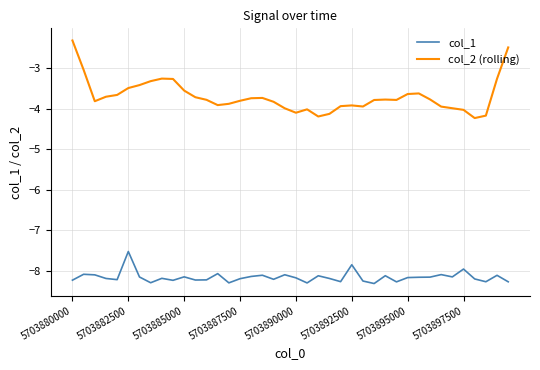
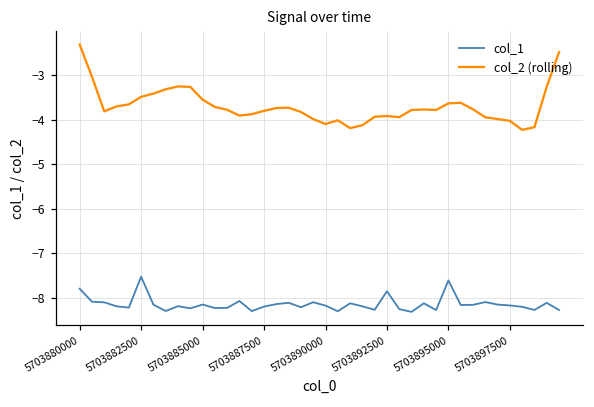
  {
    "col_1": {
-     "5703880000": -8.2,
+     "5703880000": -7.8,
      "5703882500": -7.5,
      "5703885000": -8.1,
      "5703887500": -8.2,
      "5703890000": -8.2,
      "5703892500": -7.8,
-     "5703895000": -8.2,
-     "5703897500": -8.0
+     "5703895000": -7.6,
+     "5703897500": -8.2
    },
    "col_2 (rolling)": {
      "5703880000": -2.3,
      "5703882500": -3.5,
      "5703885000": -3.6,
      "5703887500": -3.8,
      "5703890000": -4.1,
      "5703892500": -3.9,
      "5703895000": -3.6,
      "5703897500": -4.0
    }
  }
